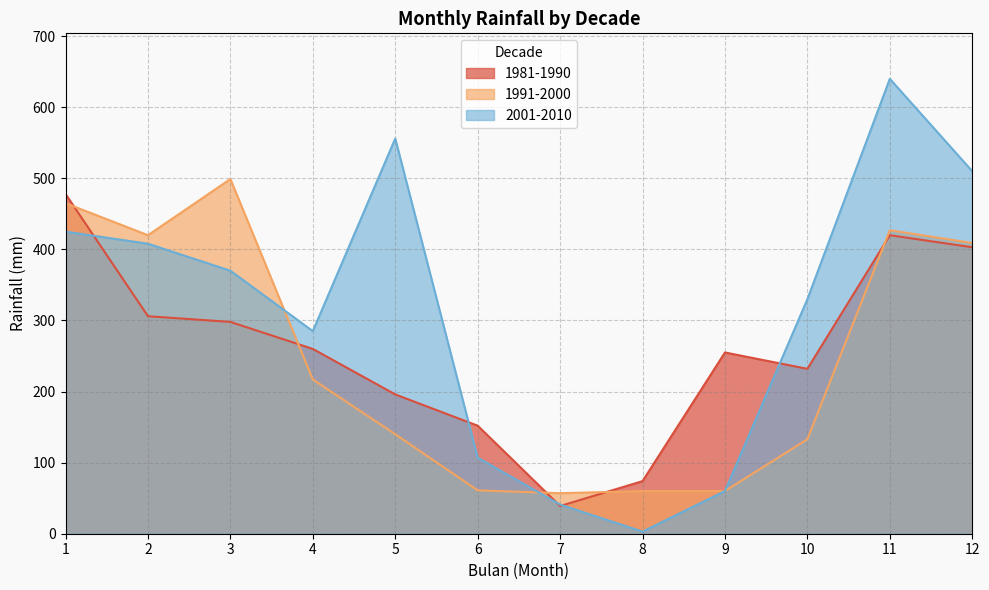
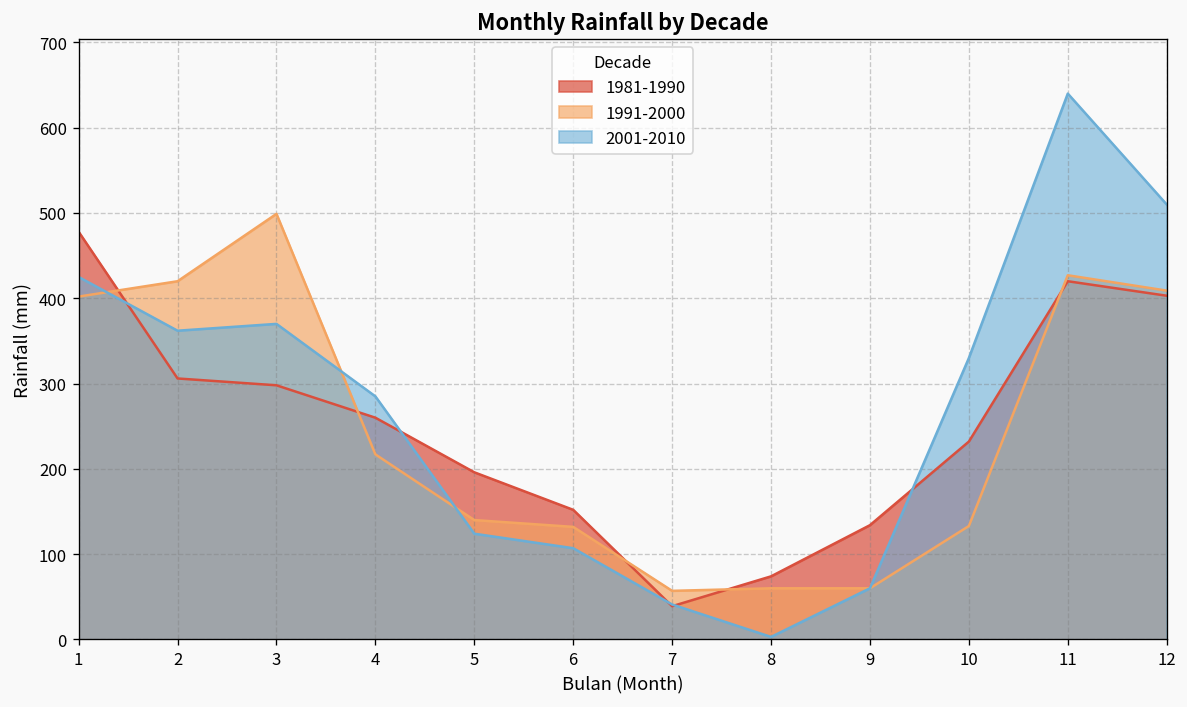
  {
    "1981-1990": {
      "1": 480,
      "2": 310,
      "3": 300,
      "4": 260,
      "5": 200,
      "6": 150,
      "8": 70,
-     "9": 260,
+     "9": 130,
      "10": 230,
      "11": 420,
      "12": 400
    },
    "1991-2000": {
-     "1": 470,
+     "1": 400,
      "2": 420,
      "3": 500,
      "4": 220,
      "5": 140,
-     "6": 60,
+     "6": 130,
      "7": 60,
      "8": 60,
      "10": 130,
      "11": 430,
      "12": 410
    },
    "2001-2010": {
      "1": 430,
-     "2": 410,
+     "2": 360,
      "3": 370,
      "4": 290,
-     "5": 560,
+     "5": 120,
      "6": 110,
      "8": 0,
      "10": 330,
      "11": 640,
      "12": 510
    }
  }
